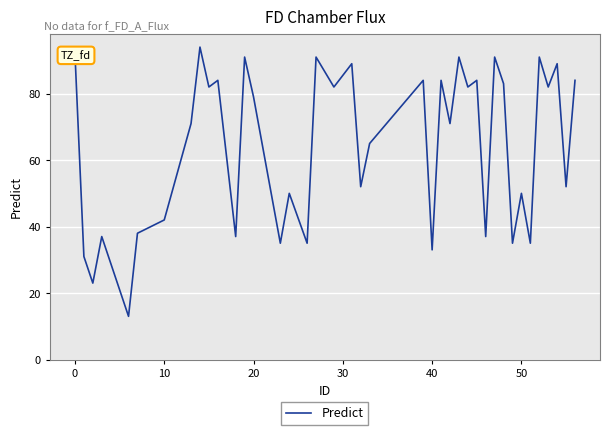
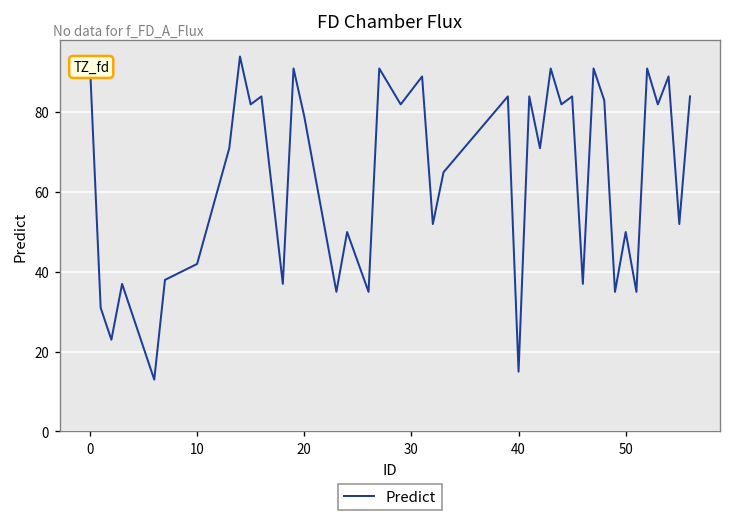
  {
    "10": 42,
    "20": 79,
-   "40": 33,
+   "40": 15,
    "50": 50
  }
